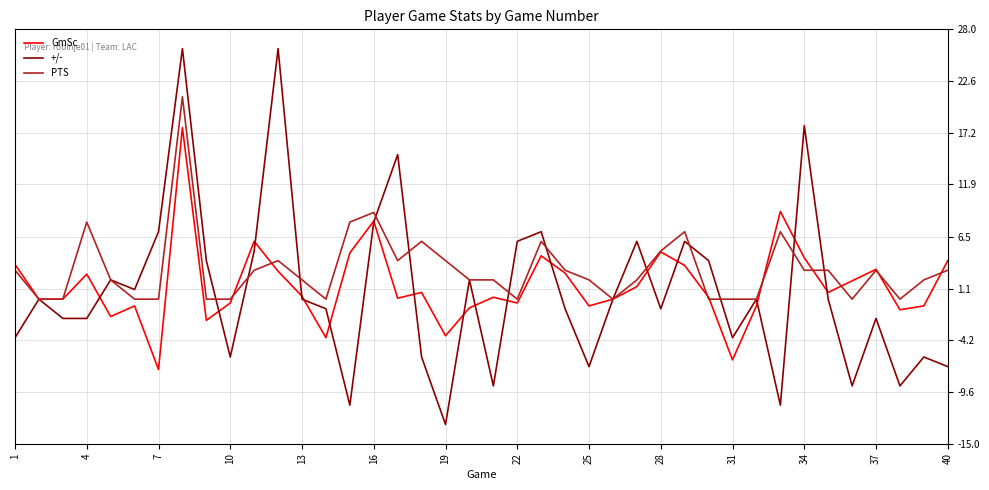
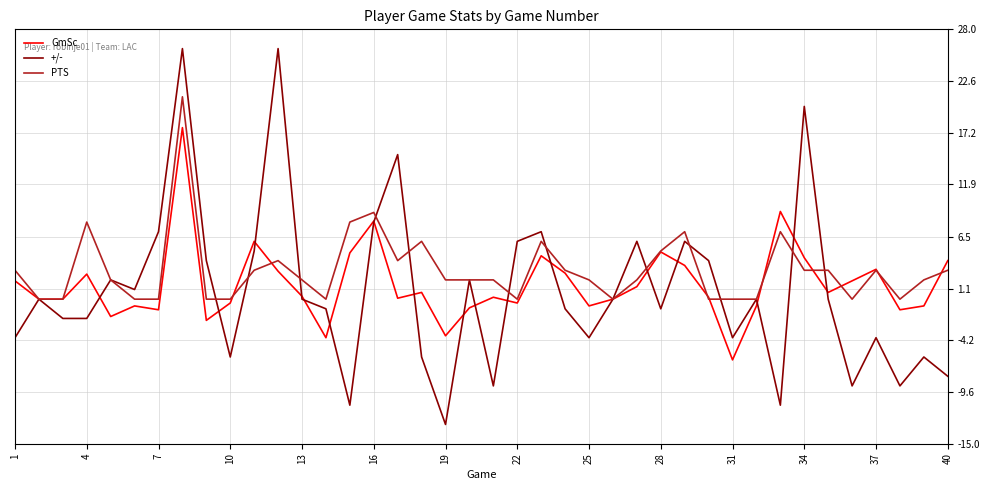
  {
    "GmSc": {
-     "1": 4,
+     "1": 2,
      "4": 3,
-     "7": -7,
+     "7": -1,
      "10": 0,
      "13": 0,
      "19": -4,
      "22": 0,
      "25": -1,
      "31": -6,
      "34": 4,
      "40": 4
    },
    "+/-": {
      "1": -4,
      "4": -2,
      "7": 7,
      "10": -6,
      "13": 0,
      "19": -13,
      "22": 6,
-     "25": -7,
+     "25": -4,
      "28": -1,
      "31": -4,
-     "34": 18,
-     "37": -2,
-     "40": -7
+     "34": 20,
+     "37": -4,
+     "40": -8
    },
    "PTS": {
      "1": 3,
      "4": 8,
      "7": 0,
      "10": 0,
      "13": 2,
      "16": 9,
-     "19": 4,
+     "19": 2,
      "22": 0,
      "25": 2,
      "31": 0,
      "34": 3,
      "40": 3
    }
  }
